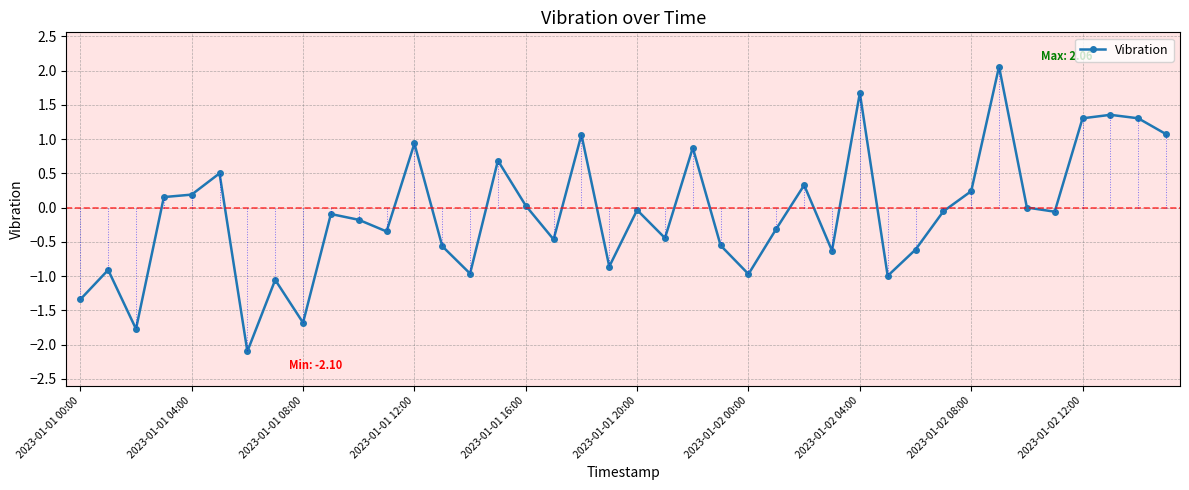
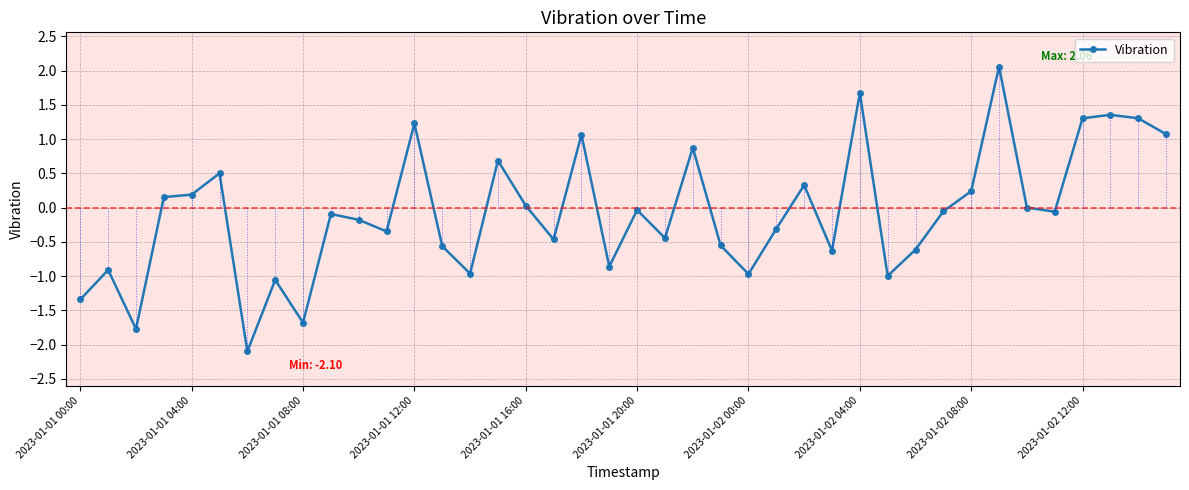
  {
    "Vibration": {
-     "2023-01-01 12:00": 0.9
+     "2023-01-01 12:00": 1.2
    }
  }
